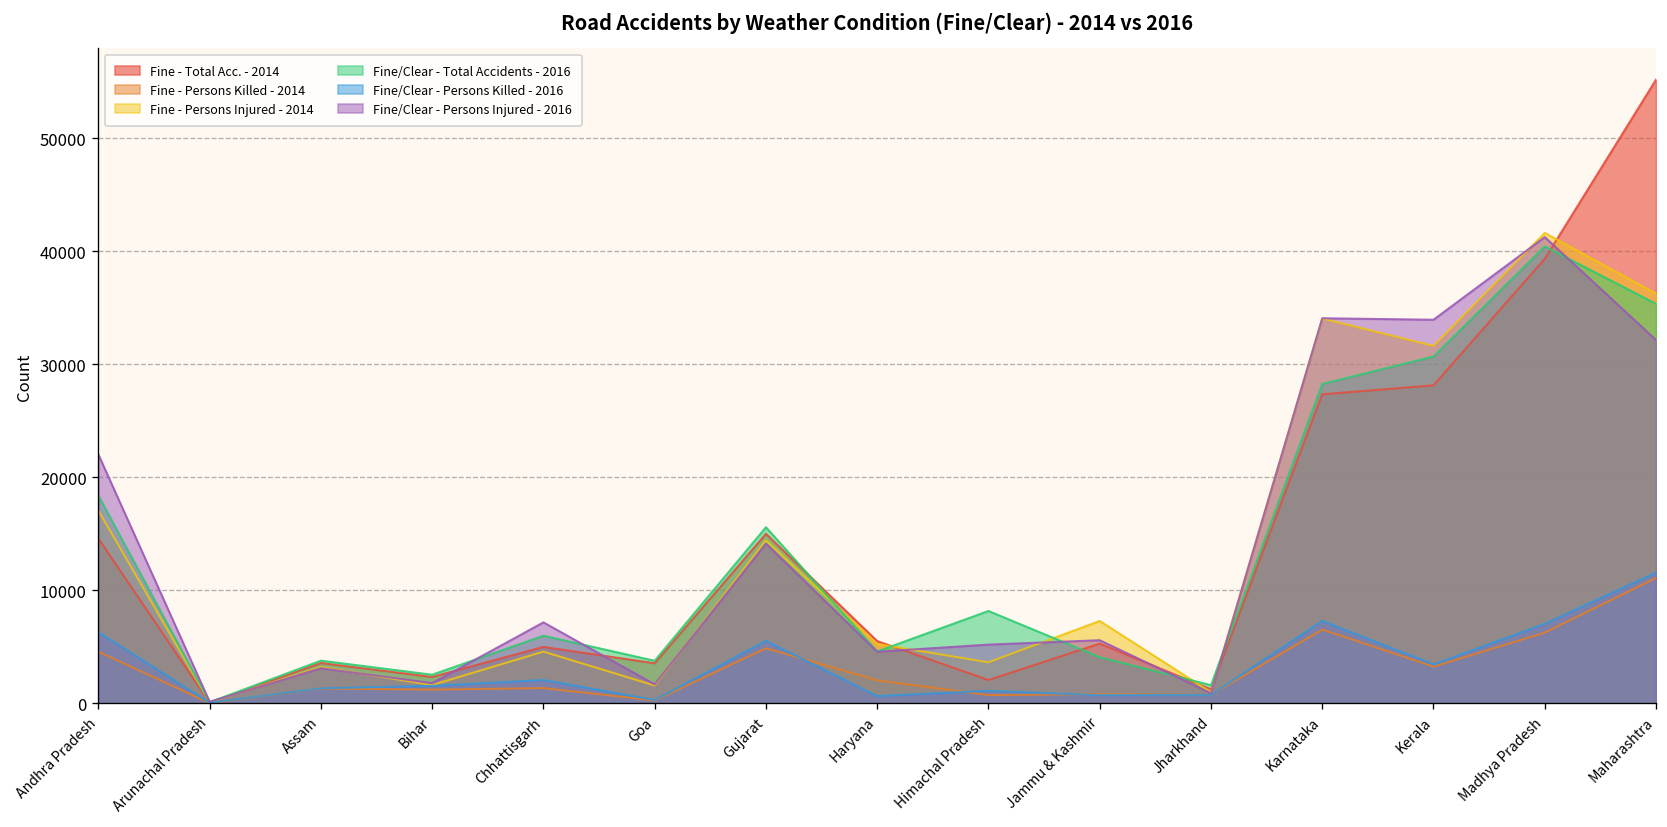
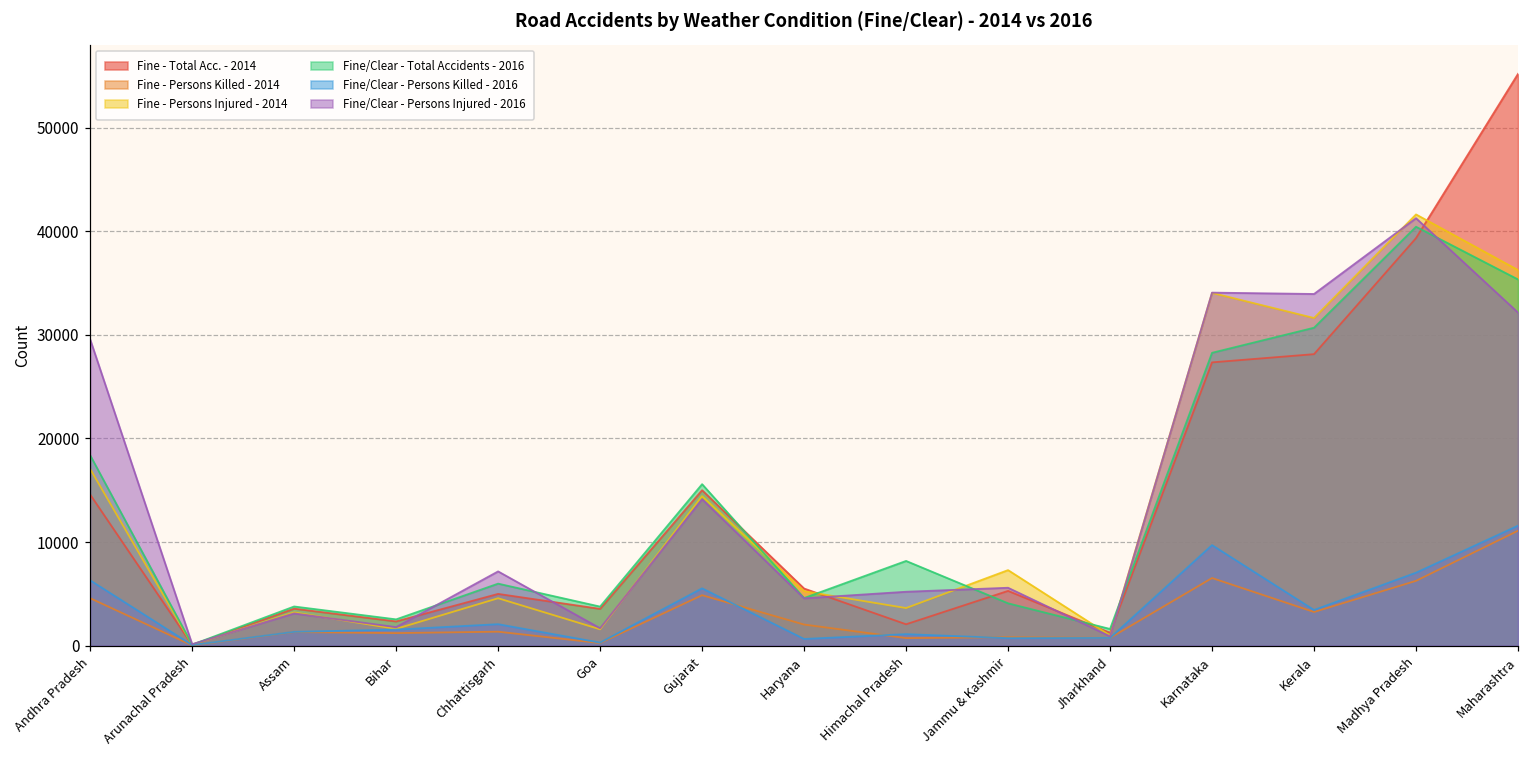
  {
    "Fine/Clear - Total Accidents - 2016": {
      "Andhra Pradesh": 18000,
      "Chhattisgarh": 6000,
      "Gujarat": 16000,
      "Himachal Pradesh": 8000,
      "Jammu & Kashmir": 4000,
      "Jharkhand": 2000,
      "Karnataka": 28000,
      "Kerala": 31000,
      "Madhya Pradesh": 40000,
      "Maharashtra": 35000
    },
    "Fine/Clear - Persons Killed - 2016": {
      "Andhra Pradesh": 6000,
      "Chhattisgarh": 2000,
      "Gujarat": 6000,
      "Haryana": 1000,
      "Himachal Pradesh": 1000,
-     "Karnataka": 7000,
+     "Karnataka": 10000,
      "Madhya Pradesh": 7000,
      "Maharashtra": 12000
    },
    "Fine/Clear - Persons Injured - 2016": {
-     "Andhra Pradesh": 22000,
+     "Andhra Pradesh": 30000,
      "Chhattisgarh": 7000,
      "Gujarat": 14000,
      "Himachal Pradesh": 5000,
      "Jammu & Kashmir": 6000,
      "Kerala": 34000,
      "Madhya Pradesh": 41000,
      "Maharashtra": 32000
    }
  }
